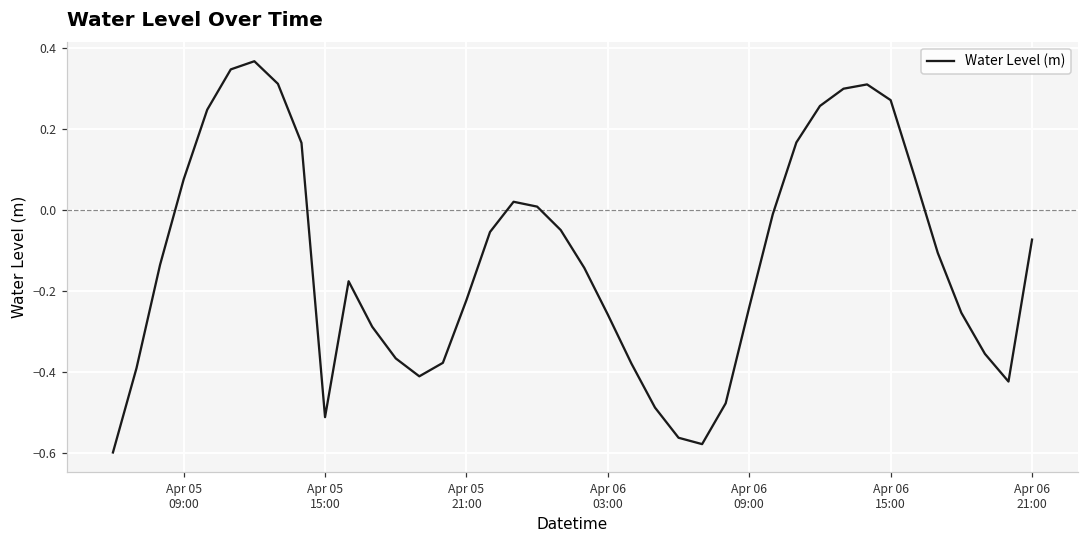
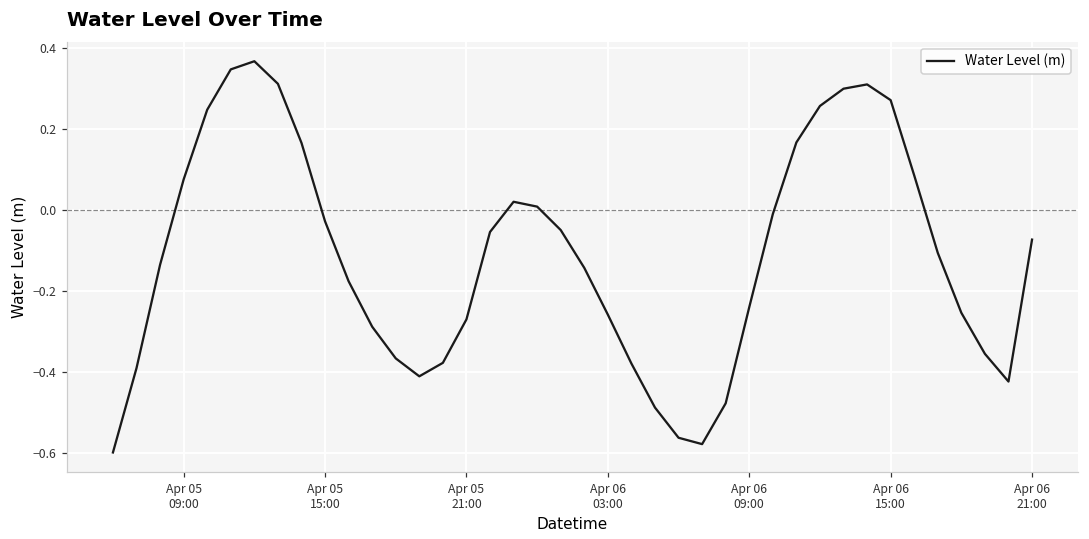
  {
    "Apr 05 09:00": 0.08,
-   "Apr 05 15:00": -0.51,
-   "Apr 05 21:00": -0.22,
+   "Apr 05 15:00": -0.03,
+   "Apr 05 21:00": -0.27,
    "Apr 06 03:00": -0.26,
    "Apr 06 09:00": -0.24,
    "Apr 06 15:00": 0.27,
    "Apr 06 21:00": -0.07
  }
